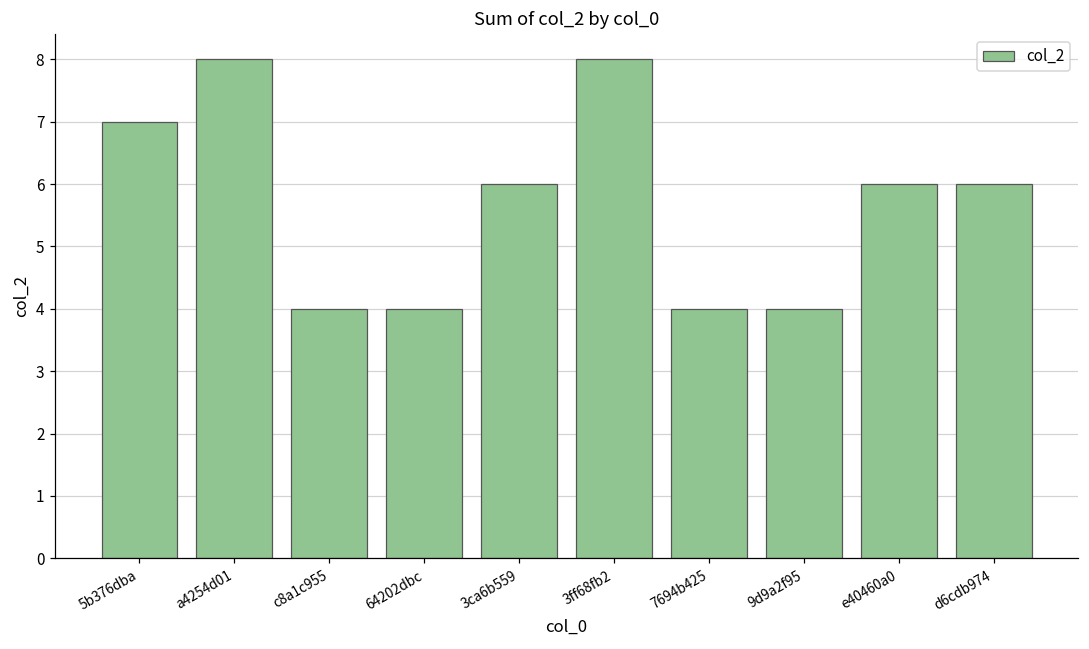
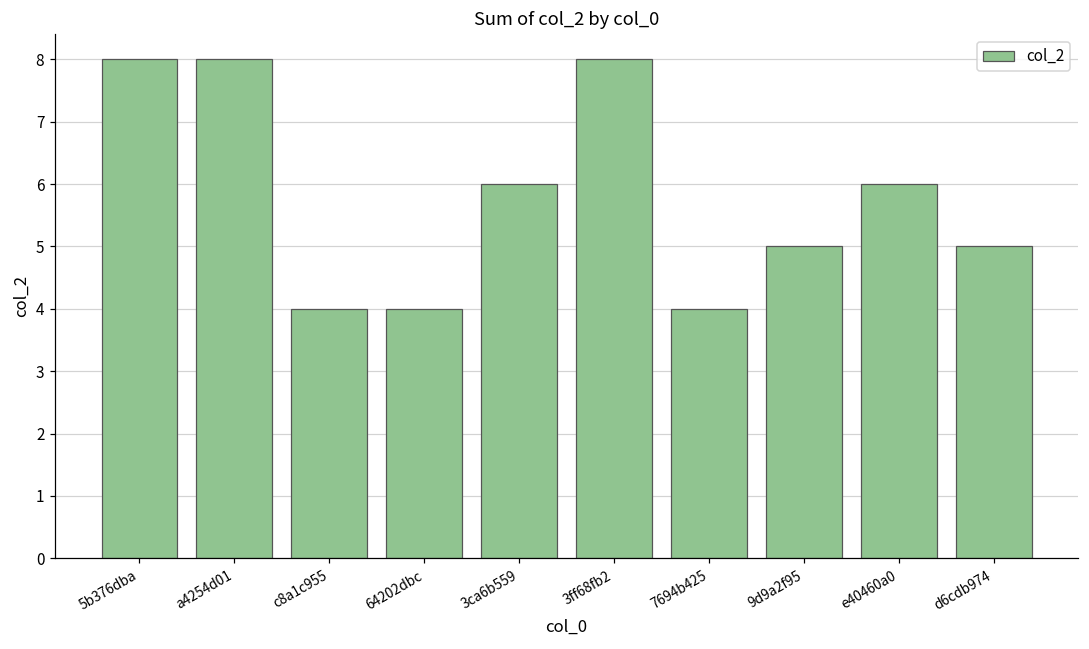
  {
-   "5b376dba": 7,
+   "5b376dba": 8,
    "a4254d01": 8,
    "c8a1c955": 4,
    "64202dbc": 4,
    "3ca6b559": 6,
    "3ff68fb2": 8,
    "7694b425": 4,
-   "9d9a2f95": 4,
+   "9d9a2f95": 5,
    "e40460a0": 6,
-   "d6cdb974": 6
+   "d6cdb974": 5
  }
